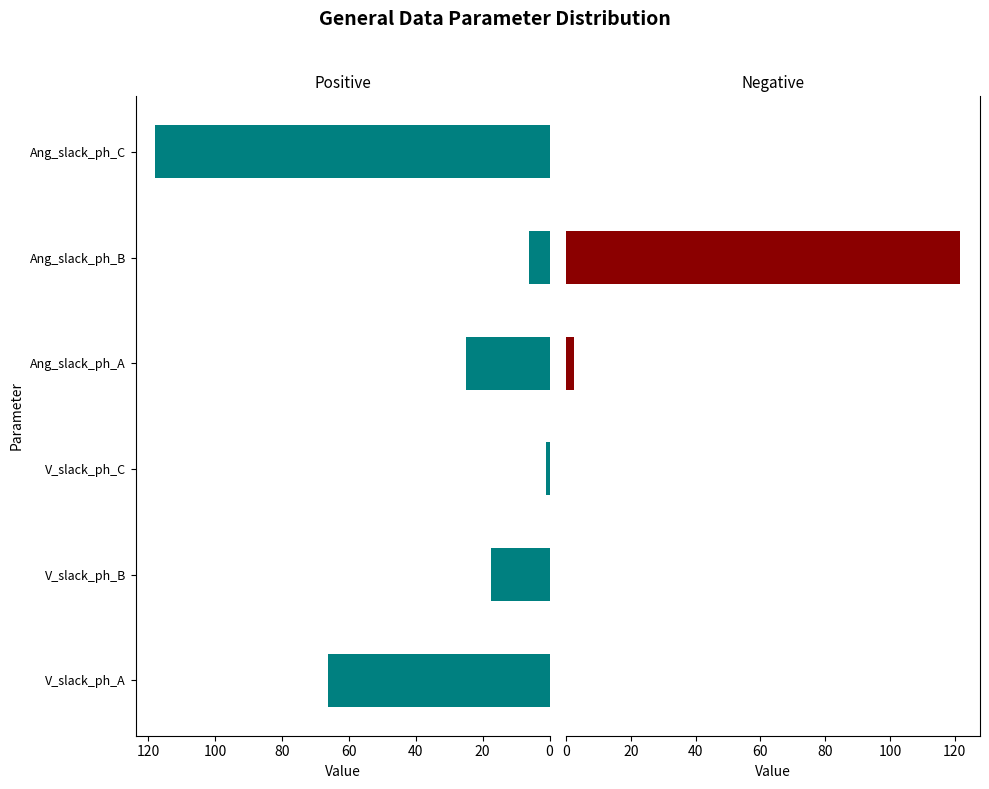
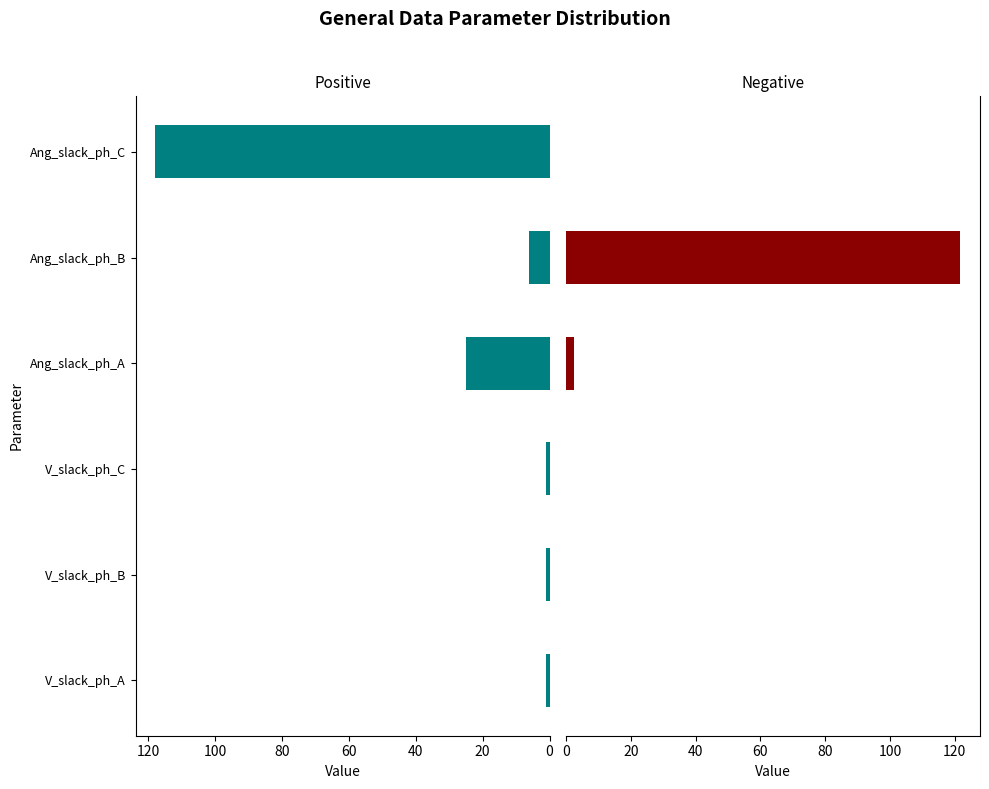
  {
    "Positive": {
      "Ang_slack_ph_C": 118,
      "Ang_slack_ph_B": 6,
      "Ang_slack_ph_A": 25,
      "V_slack_ph_C": 1,
-     "V_slack_ph_B": 17,
-     "V_slack_ph_A": 66
+     "V_slack_ph_B": 1,
+     "V_slack_ph_A": 1
    }
  }
